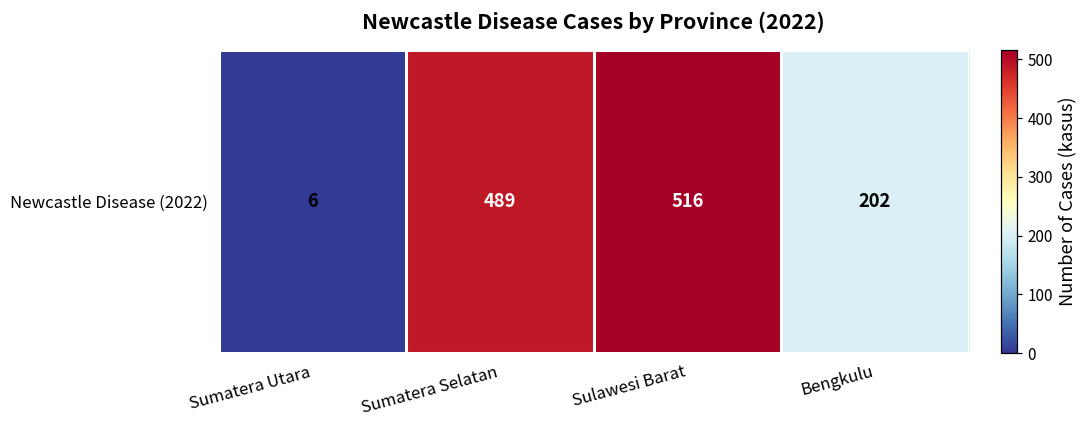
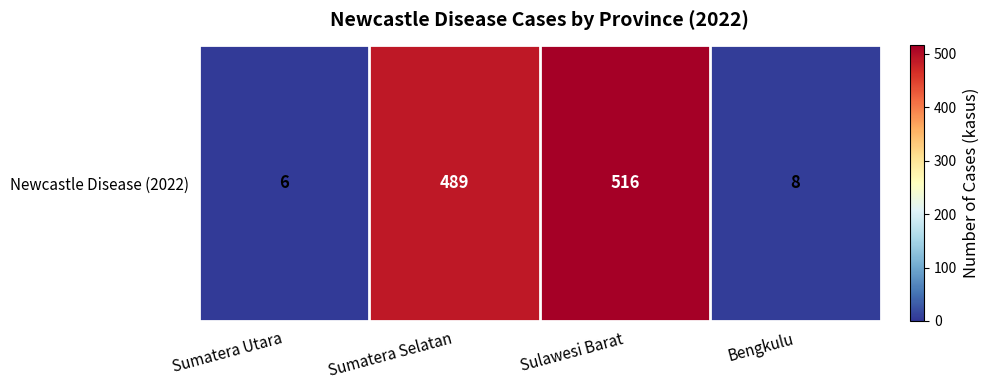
  {
    "Newcastle Disease (2022)": {
      "Sumatera Utara": 6,
      "Sumatera Selatan": 489,
      "Sulawesi Barat": 516,
-     "Bengkulu": 202
+     "Bengkulu": 8
    }
  }
